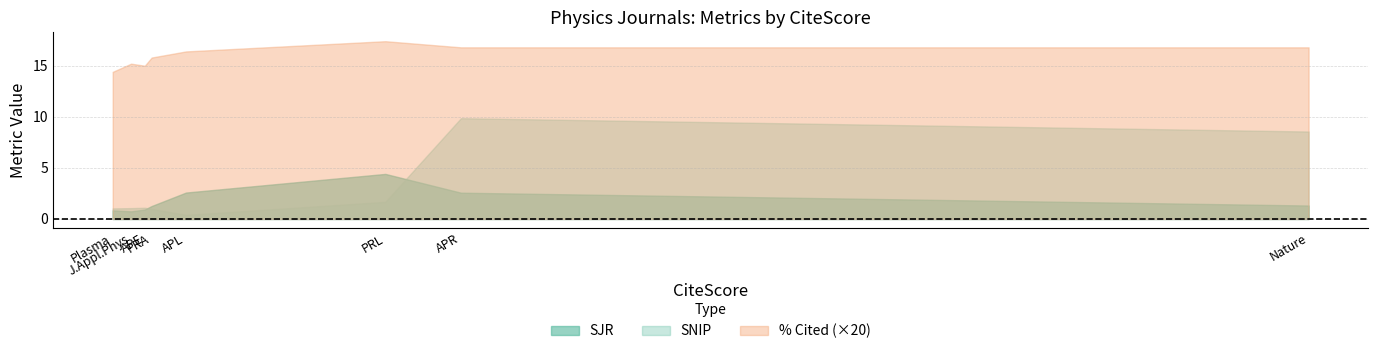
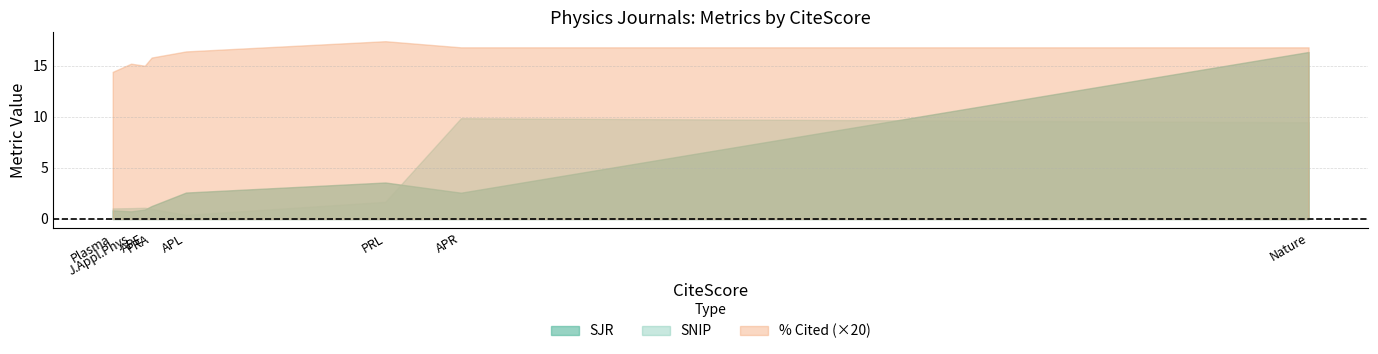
  {
    "SJR": {
      "J.Appl.Phys": 0.7,
      "PRA": 1.3,
      "APL": 2.6,
-     "PRL": 4.4,
+     "PRL": 3.6,
      "APR": 2.6,
-     "Nature": 1.3
+     "Nature": 16.3
    },
    "SNIP": {
      "J.Appl.Phys": 1.1,
      "PRA": 1.0,
      "APL": 0.4,
      "PRL": 1.7,
      "APR": 9.9,
-     "Nature": 8.6
+     "Nature": 9.5
    },
    "% Cited (×20)": {
      "Plasma": 14.4,
      "J.Appl.Phys": 15.2,
      "APE": 15.0,
      "PRA": 15.8,
      "APL": 16.4,
      "PRL": 17.4,
      "APR": 16.8,
      "Nature": 16.8
    }
  }
